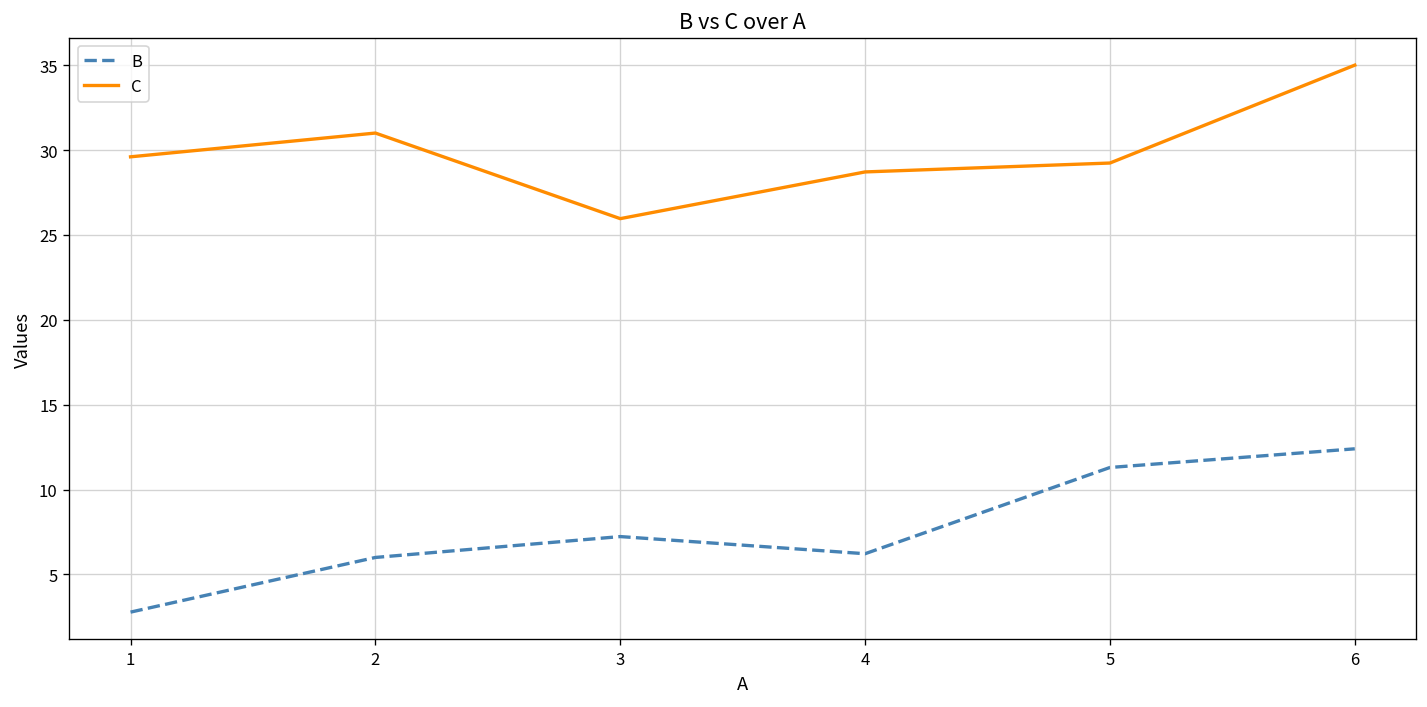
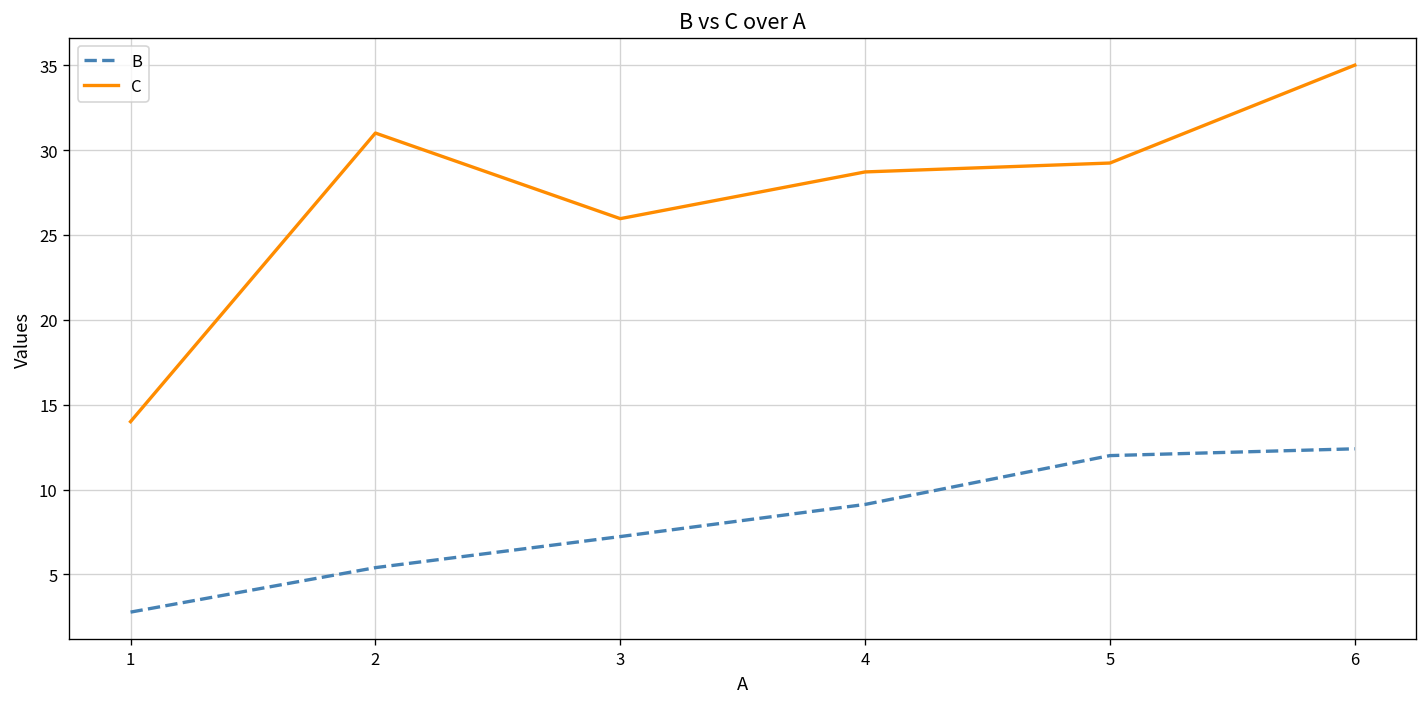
  {
    "B": {
      "1": 2.8,
-     "2": 6.0,
+     "2": 5.4,
      "3": 7.2,
-     "4": 6.2,
-     "5": 11.3,
+     "4": 9.1,
+     "5": 12.0,
      "6": 12.4
    },
    "C": {
-     "1": 29.6,
+     "1": 14.0,
      "2": 31.0,
      "3": 26.0,
      "4": 28.7,
      "5": 29.2,
      "6": 35.0
    }
  }
